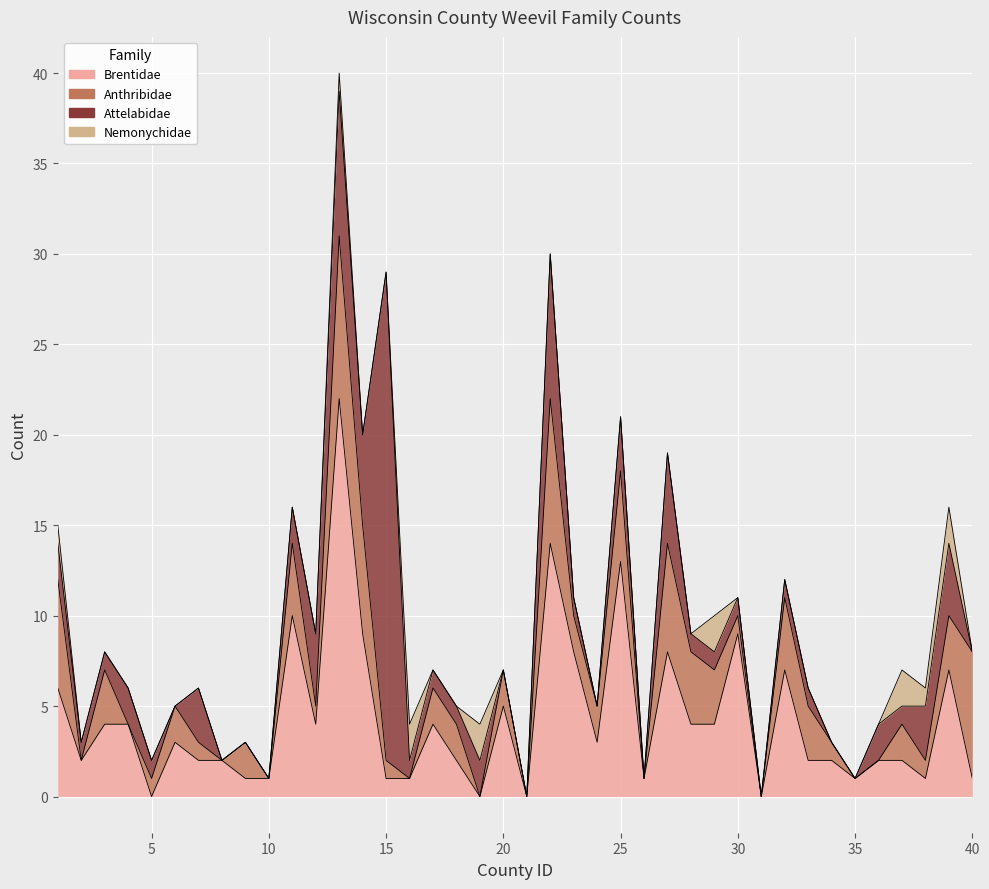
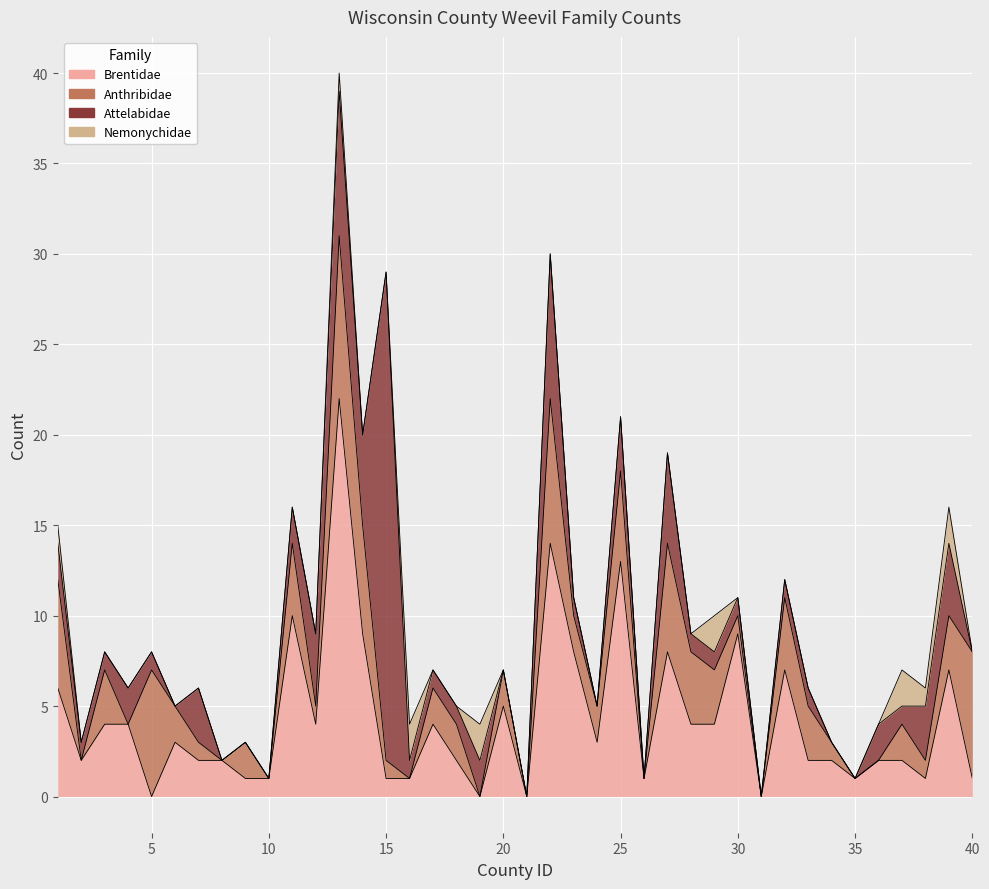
  {
    "Anthribidae": {
-     "5": 1,
+     "5": 7,
      "15": 2,
      "25": 18,
      "30": 10
    }
  }
